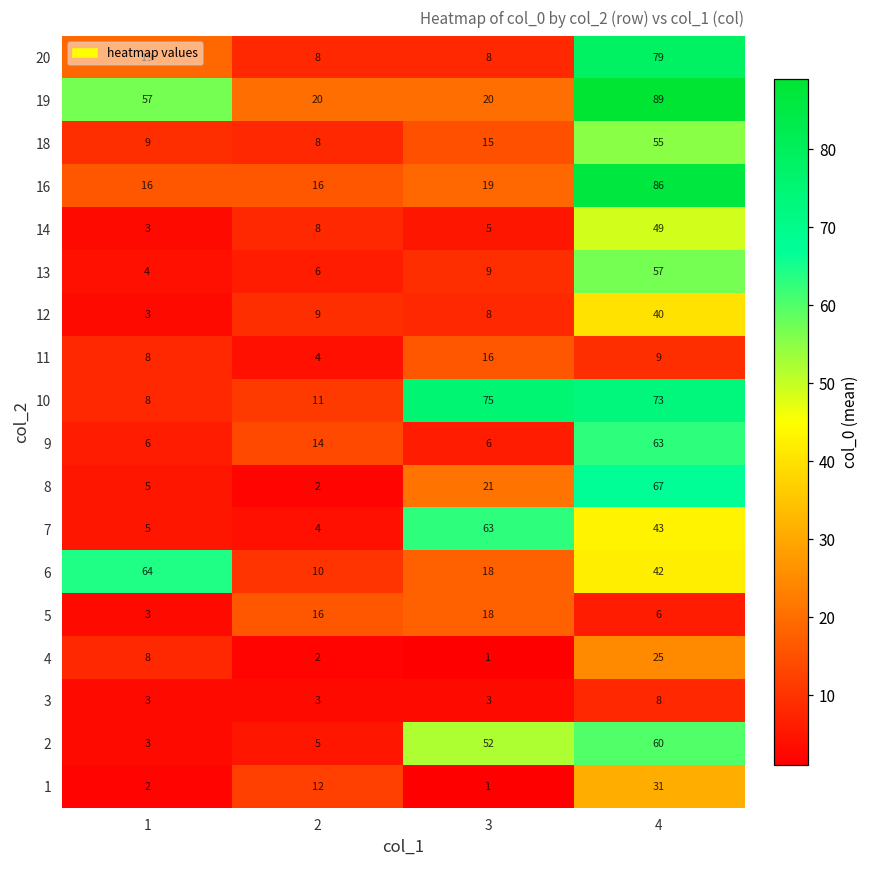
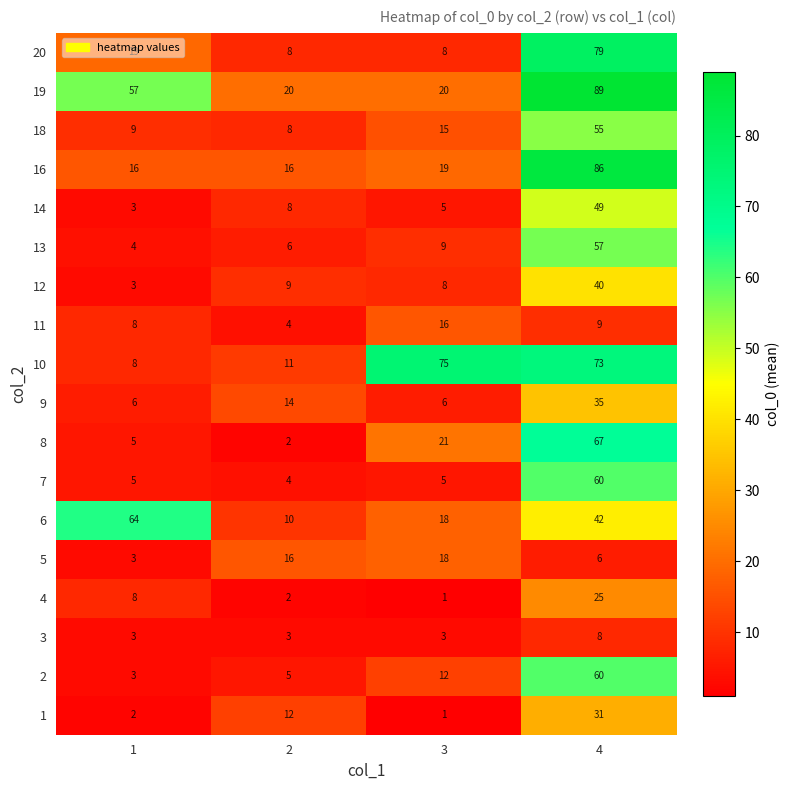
  {
    "20": {
      "2": 8,
      "3": 8,
      "4": 79
    },
    "19": {
      "1": 57,
      "2": 20,
      "3": 20,
      "4": 89
    },
    "18": {
      "1": 9,
      "2": 8,
      "3": 15,
      "4": 55
    },
    "16": {
      "1": 16,
      "2": 16,
      "3": 19,
      "4": 86
    },
    "14": {
      "1": 3,
      "2": 8,
      "3": 5,
      "4": 49
    },
    "13": {
      "1": 4,
      "2": 6,
      "3": 9,
      "4": 57
    },
    "12": {
      "1": 3,
      "2": 9,
      "3": 8,
      "4": 40
    },
    "11": {
      "1": 8,
      "2": 4,
      "3": 16,
      "4": 9
    },
    "10": {
      "1": 8,
      "2": 11,
      "3": 75,
      "4": 73
    },
    "9": {
      "1": 6,
      "2": 14,
      "3": 6,
-     "4": 63
+     "4": 35
    },
    "8": {
      "1": 5,
      "2": 2,
      "3": 21,
      "4": 67
    },
    "7": {
      "1": 5,
      "2": 4,
-     "3": 63,
-     "4": 43
+     "3": 5,
+     "4": 60
    },
    "6": {
      "1": 64,
      "2": 10,
      "3": 18,
      "4": 42
    },
    "5": {
      "1": 3,
      "2": 16,
      "3": 18,
      "4": 6
    },
    "4": {
      "1": 8,
      "2": 2,
      "3": 1,
      "4": 25
    },
    "3": {
      "1": 3,
      "2": 3,
      "3": 3,
      "4": 8
    },
    "2": {
      "1": 3,
      "2": 5,
-     "3": 52,
+     "3": 12,
      "4": 60
    },
    "1": {
      "1": 2,
      "2": 12,
      "3": 1,
      "4": 31
    }
  }
